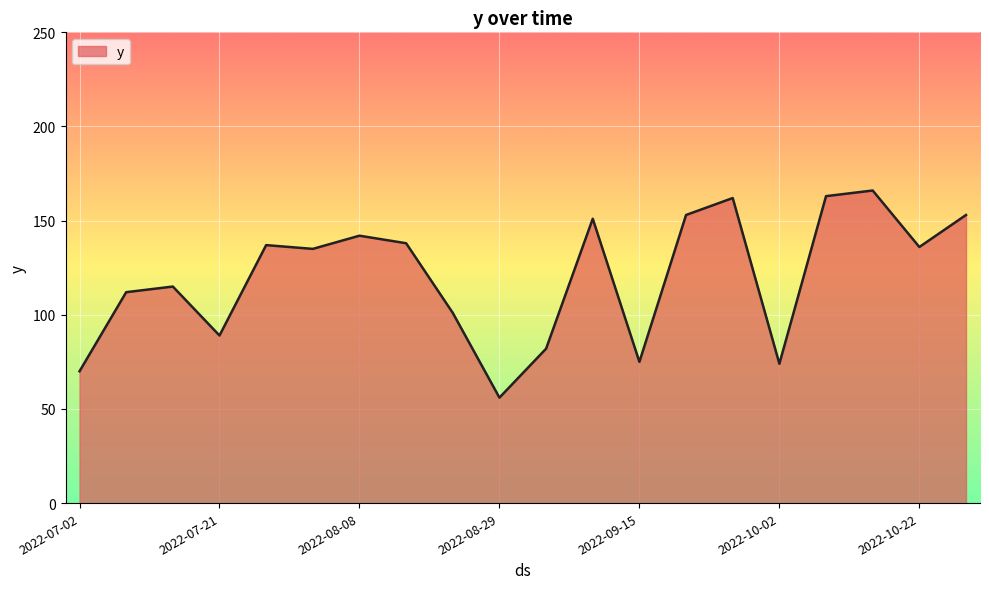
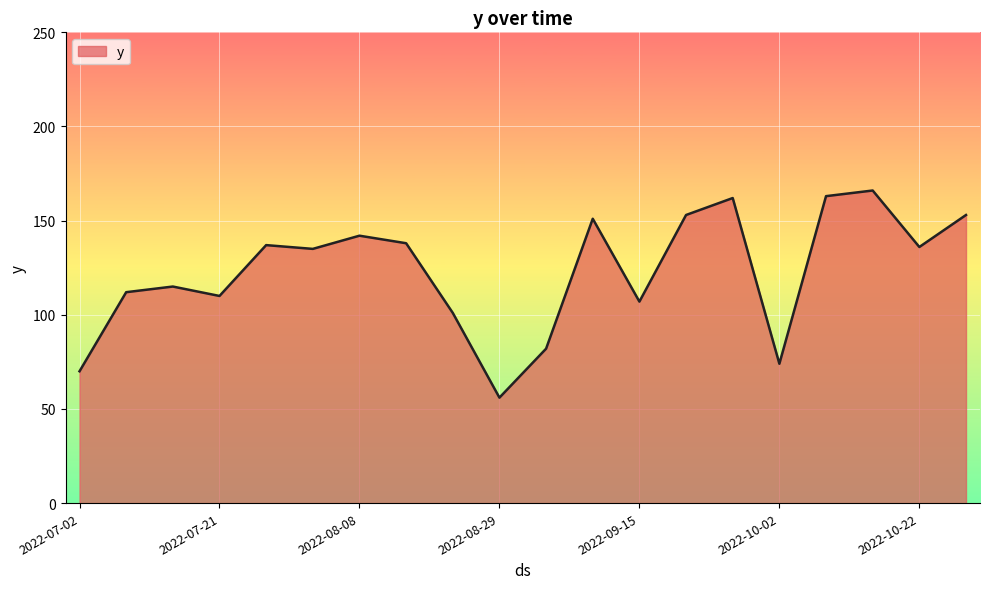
  {
    "2022-07-02": 70,
-   "2022-07-21": 89,
+   "2022-07-21": 110,
    "2022-08-08": 142,
    "2022-08-29": 56,
-   "2022-09-15": 75,
+   "2022-09-15": 107,
    "2022-10-02": 74,
    "2022-10-22": 136
  }
